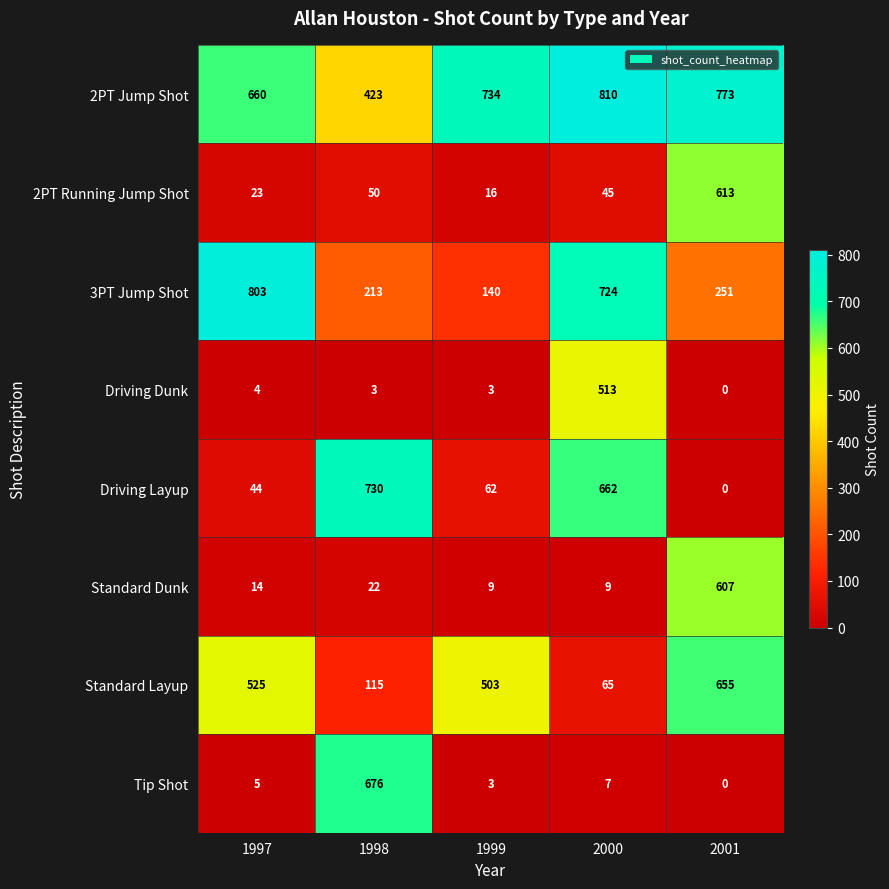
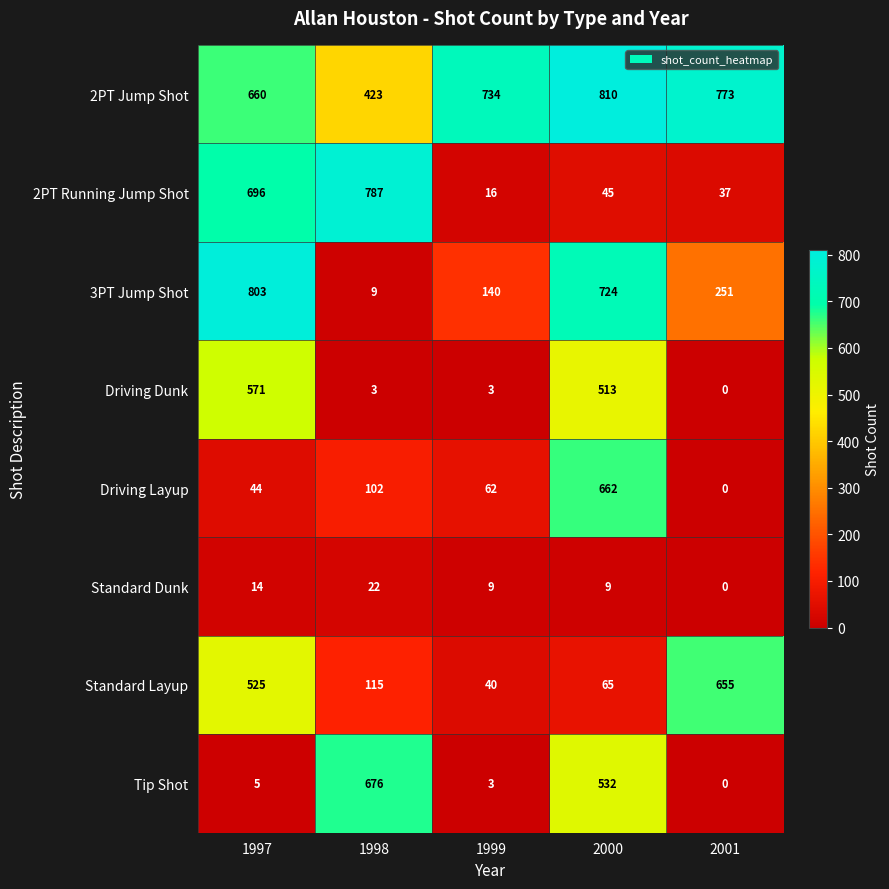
  {
    "2PT Jump Shot": {
      "1997": 660,
      "1998": 423,
      "1999": 734,
      "2000": 810,
      "2001": 773
    },
    "2PT Running Jump Shot": {
-     "1997": 23,
-     "1998": 50,
+     "1997": 696,
+     "1998": 787,
      "1999": 16,
      "2000": 45,
-     "2001": 613
+     "2001": 37
    },
    "3PT Jump Shot": {
      "1997": 803,
-     "1998": 213,
+     "1998": 9,
      "1999": 140,
      "2000": 724,
      "2001": 251
    },
    "Driving Dunk": {
-     "1997": 4,
+     "1997": 571,
      "1998": 3,
      "1999": 3,
      "2000": 513,
      "2001": 0
    },
    "Driving Layup": {
      "1997": 44,
-     "1998": 730,
+     "1998": 102,
      "1999": 62,
      "2000": 662,
      "2001": 0
    },
    "Standard Dunk": {
      "1997": 14,
      "1998": 22,
      "1999": 9,
      "2000": 9,
-     "2001": 607
+     "2001": 0
    },
    "Standard Layup": {
      "1997": 525,
      "1998": 115,
-     "1999": 503,
+     "1999": 40,
      "2000": 65,
      "2001": 655
    },
    "Tip Shot": {
      "1997": 5,
      "1998": 676,
      "1999": 3,
-     "2000": 7,
+     "2000": 532,
      "2001": 0
    }
  }
